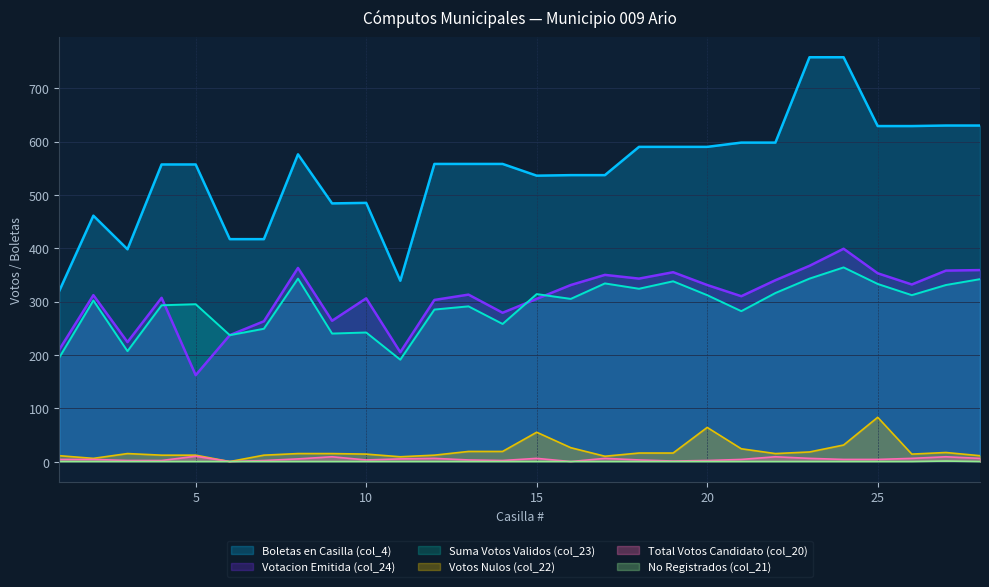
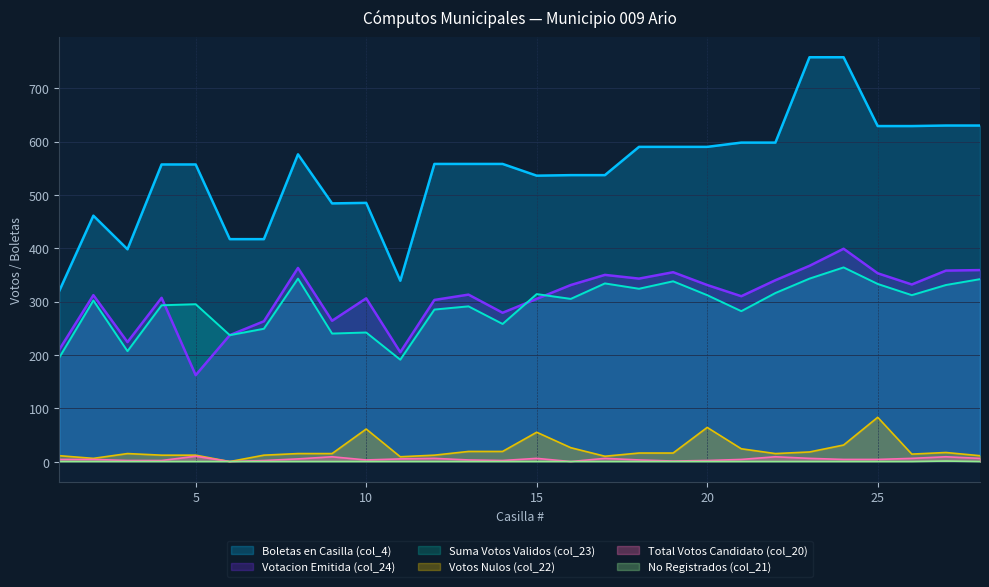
  {
    "Votacion Emitida (col_24)": {
      "5": 160,
      "10": 310,
      "15": 310,
      "20": 330,
      "25": 350
    },
    "Votos Nulos (col_22)": {
-     "10": 10,
+     "10": 60,
      "15": 60,
      "20": 60,
      "25": 80
    },
    "Total Votos Candidato (col_20)": {
      "15": 10
    },
    "No Registrados (col_21)": {
      "5": 0,
      "15": 0
    }
  }
